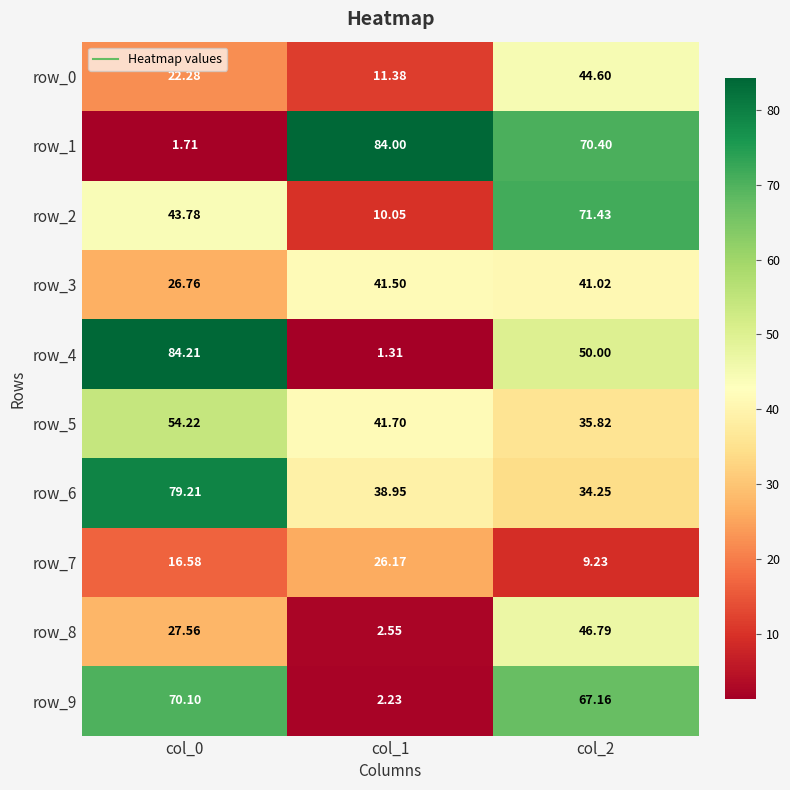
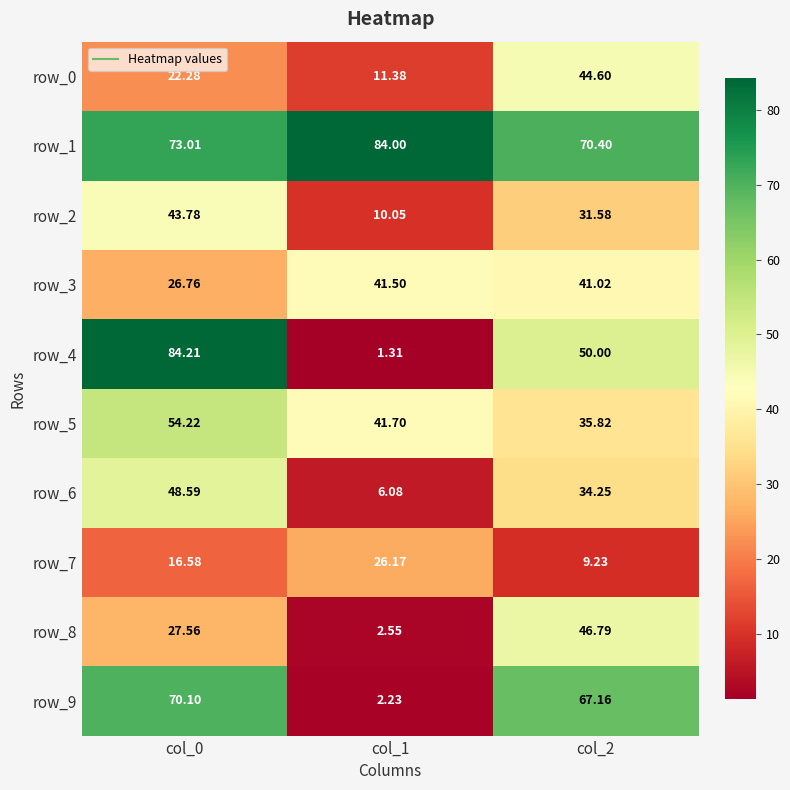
  {
    "row_0": {
      "col_1": 11.38,
      "col_2": 44.60
    },
    "row_1": {
-     "col_0": 1.71,
+     "col_0": 73.01,
      "col_1": 84.00,
      "col_2": 70.40
    },
    "row_2": {
      "col_0": 43.78,
      "col_1": 10.05,
-     "col_2": 71.43
+     "col_2": 31.58
    },
    "row_3": {
      "col_0": 26.76,
      "col_1": 41.50,
      "col_2": 41.02
    },
    "row_4": {
      "col_0": 84.21,
      "col_1": 1.31,
      "col_2": 50.00
    },
    "row_5": {
      "col_0": 54.22,
      "col_1": 41.70,
      "col_2": 35.82
    },
    "row_6": {
-     "col_0": 79.21,
-     "col_1": 38.95,
+     "col_0": 48.59,
+     "col_1": 6.08,
      "col_2": 34.25
    },
    "row_7": {
      "col_0": 16.58,
      "col_1": 26.17,
      "col_2": 9.23
    },
    "row_8": {
      "col_0": 27.56,
      "col_1": 2.55,
      "col_2": 46.79
    },
    "row_9": {
      "col_0": 70.10,
      "col_1": 2.23,
      "col_2": 67.16
    }
  }
